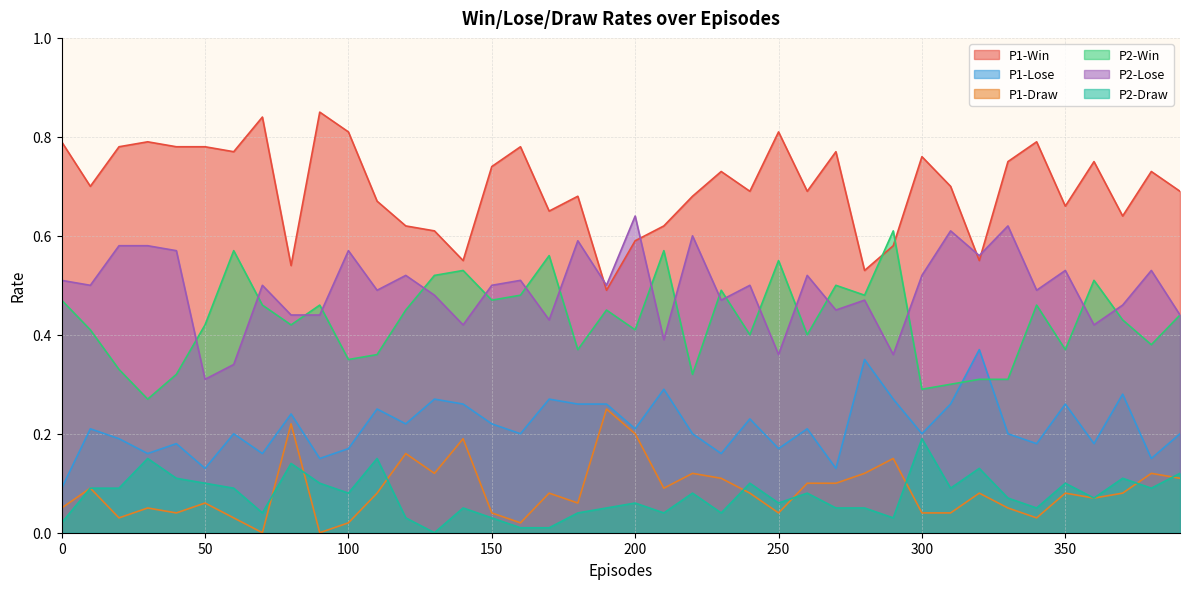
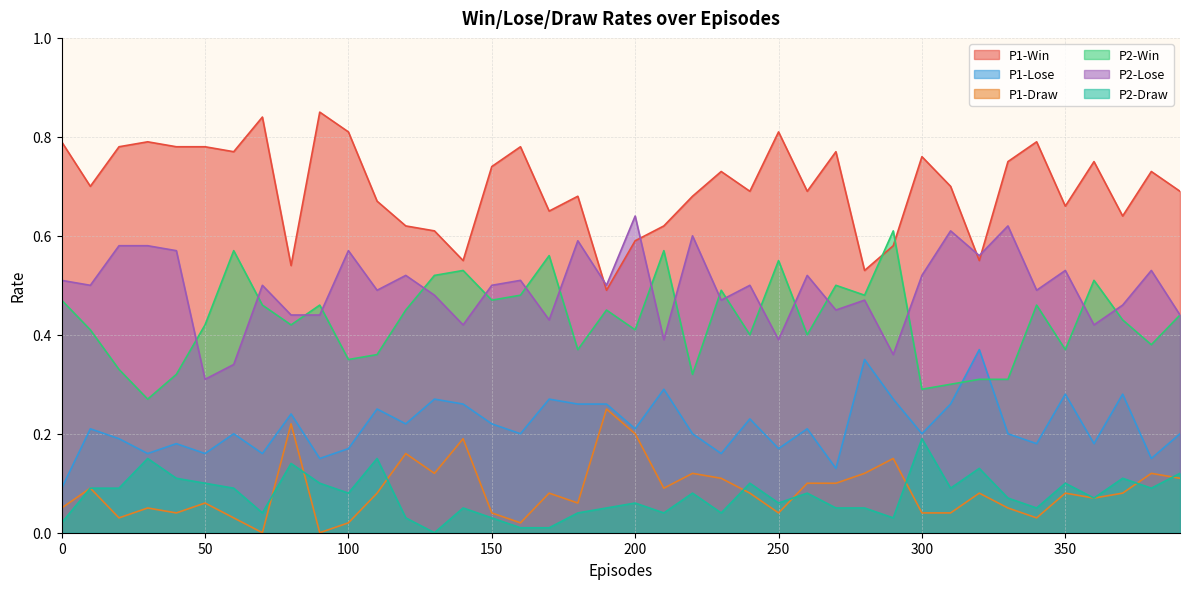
  {
    "P1-Lose": {
      "0": 0.09,
-     "50": 0.13,
+     "50": 0.16,
      "100": 0.17,
      "150": 0.22,
      "200": 0.21,
      "250": 0.17,
      "300": 0.20,
-     "350": 0.26
+     "350": 0.28
    },
    "P2-Lose": {
      "0": 0.51,
      "50": 0.31,
      "100": 0.57,
      "150": 0.50,
      "200": 0.64,
-     "250": 0.36,
+     "250": 0.39,
      "300": 0.52,
      "350": 0.53
    }
  }
